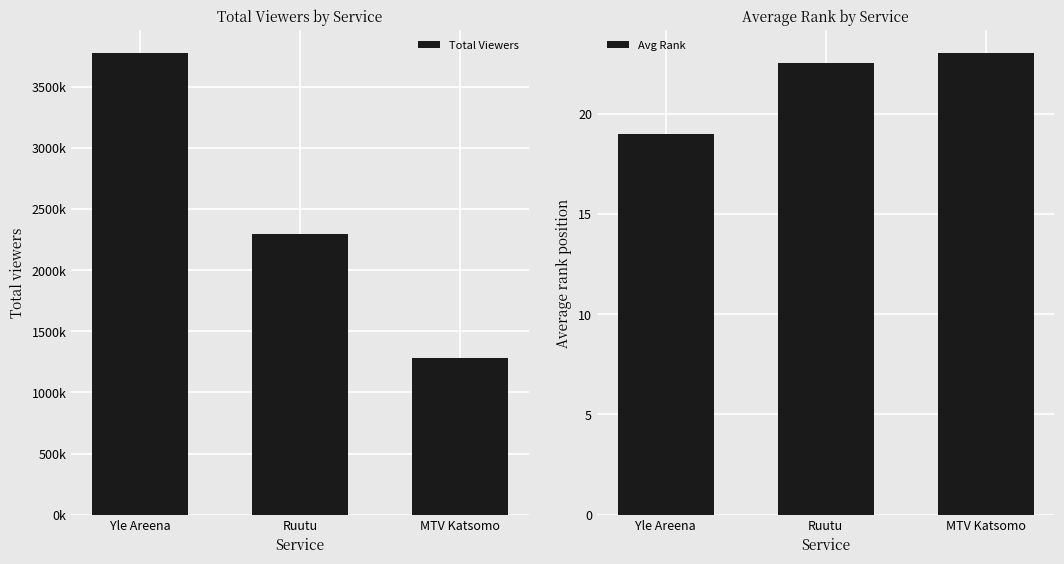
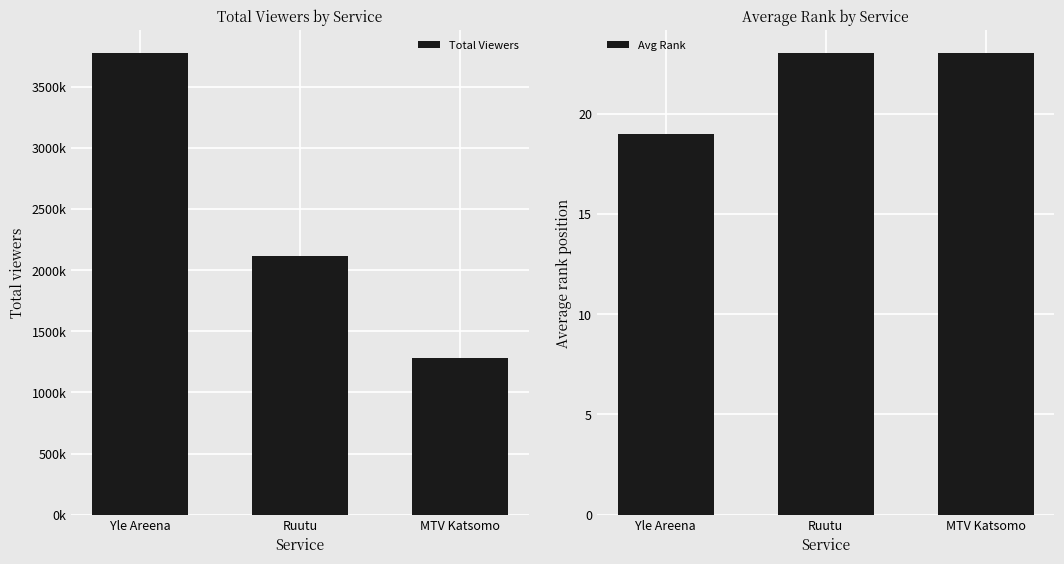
  {
    "Total Viewers by Service": {
      "Yle Areena": 3770000,
-     "Ruutu": 2300000,
+     "Ruutu": 2110000,
      "MTV Katsomo": 1280000
    },
    "Average Rank by Service": {
      "Yle Areena": 19.0,
-     "Ruutu": 22.5,
+     "Ruutu": 23.0,
      "MTV Katsomo": 23.0
    }
  }
